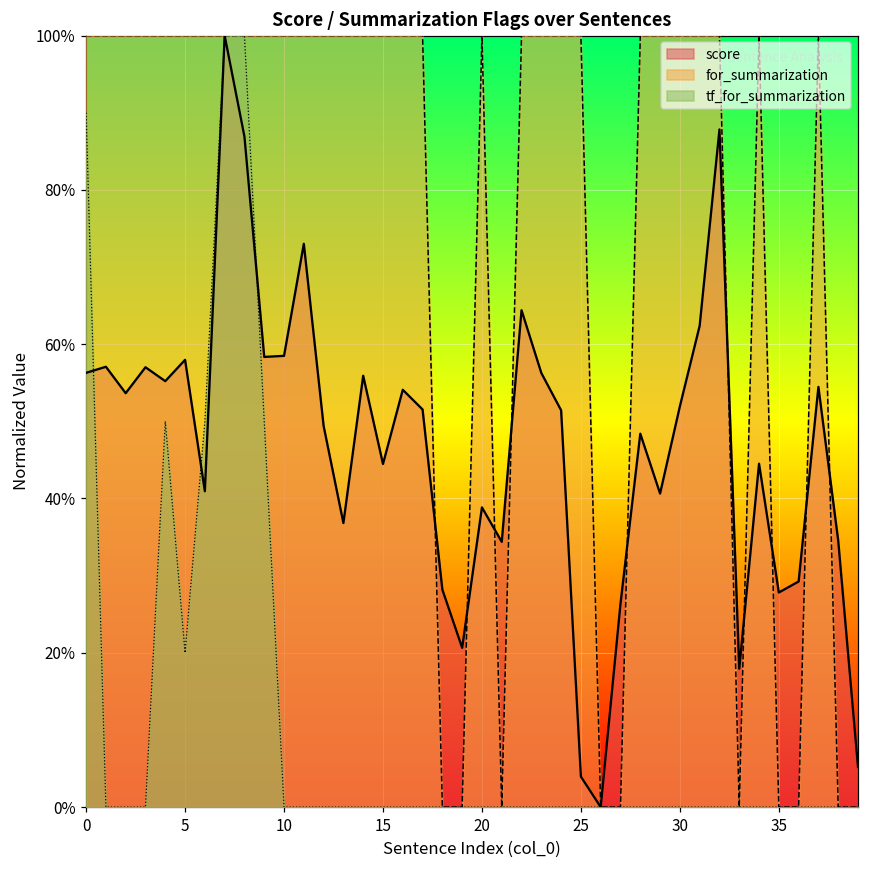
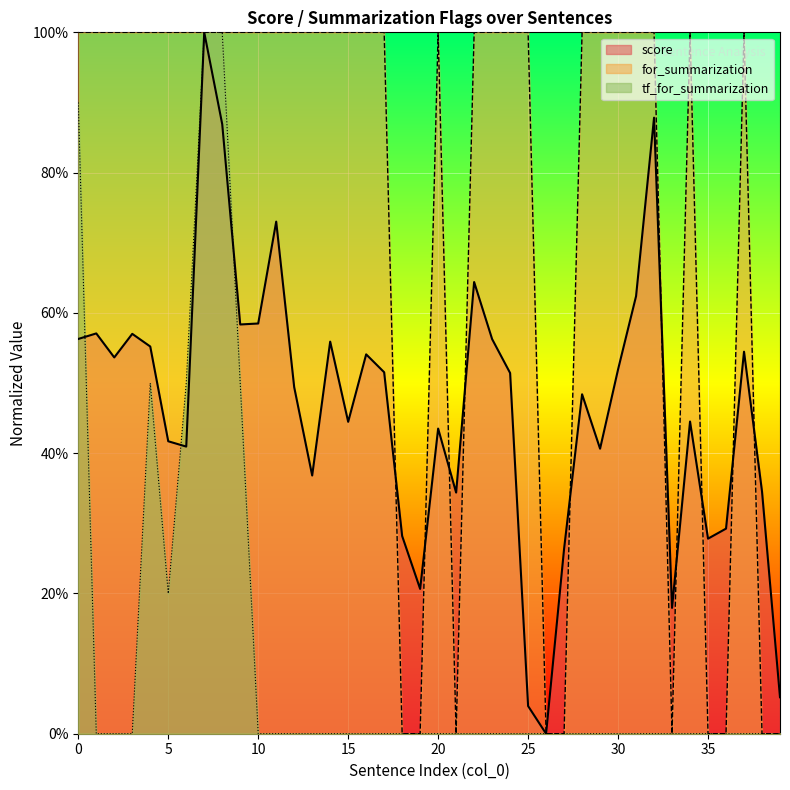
  {
    "score": {
      "0": "56%",
-     "5": "58%",
+     "5": "42%",
      "10": "58%",
      "15": "44%",
-     "20": "39%",
+     "20": "44%",
      "25": "4%",
      "30": "52%",
      "35": "28%"
    },
    "for_summarization": {
      "0": "100%",
      "5": "100%",
      "10": "100%",
      "15": "100%",
      "20": "100%",
      "25": "100%",
      "30": "100%"
    },
    "tf_for_summarization": {
      "0": "90%",
      "5": "20%",
      "10": "0%",
      "15": "0%",
      "20": "0%",
      "25": "0%",
      "30": "0%"
    }
  }
